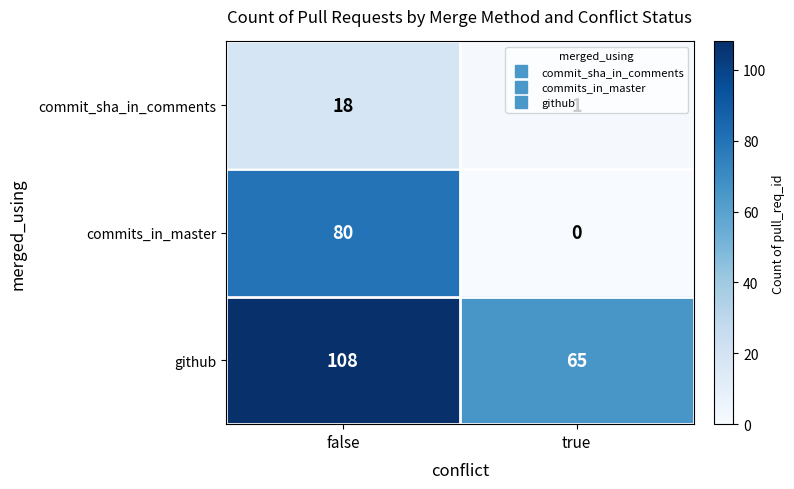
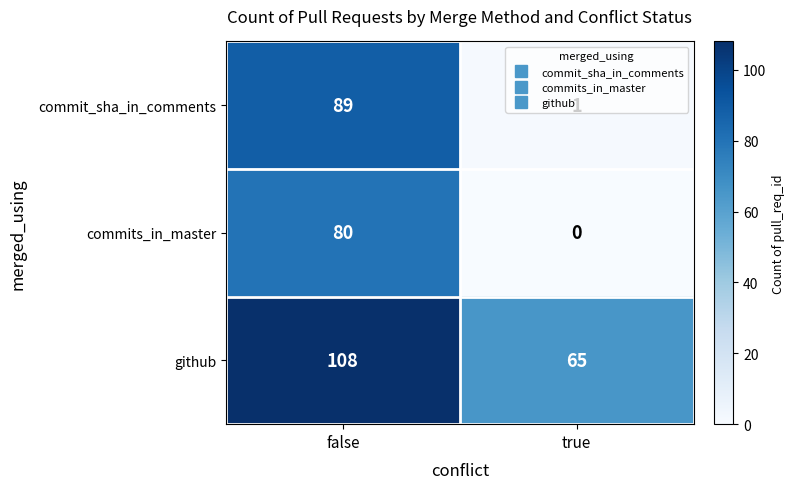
  {
    "commit_sha_in_comments": {
-     "false": 18
+     "false": 89
    },
    "commits_in_master": {
      "false": 80,
      "true": 0
    },
    "github": {
      "false": 108,
      "true": 65
    }
  }
